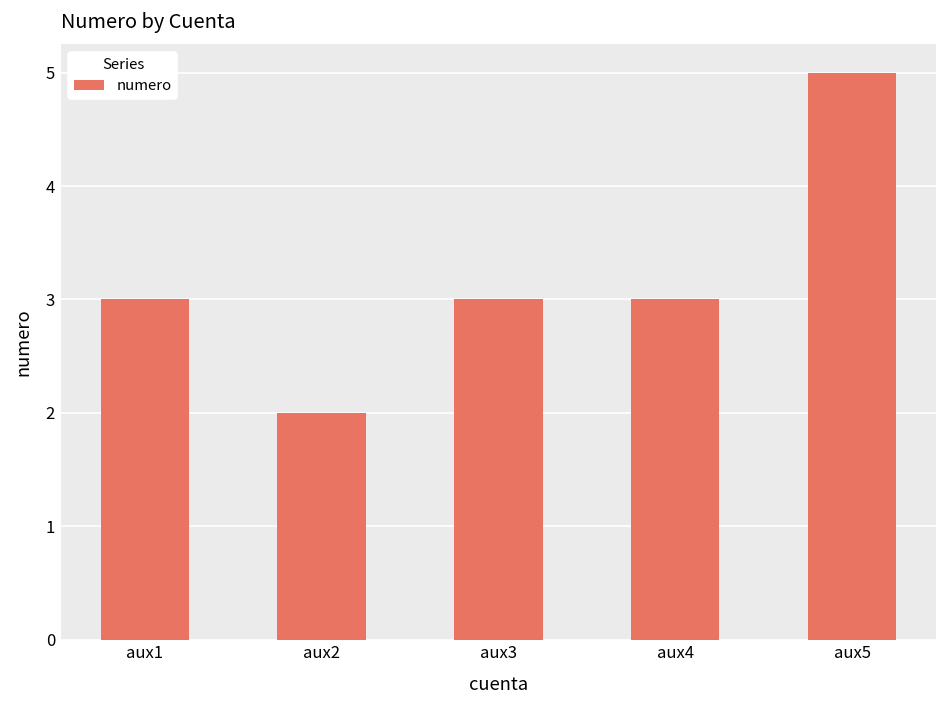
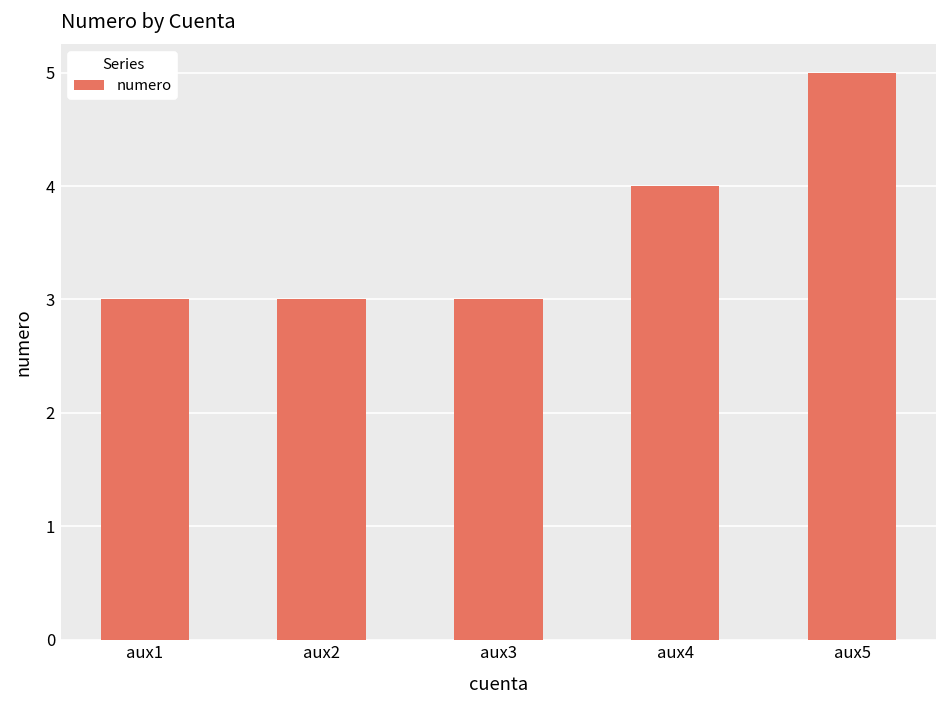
  {
    "aux1": 3,
-   "aux2": 2,
+   "aux2": 3,
    "aux3": 3,
-   "aux4": 3,
+   "aux4": 4,
    "aux5": 5
  }
